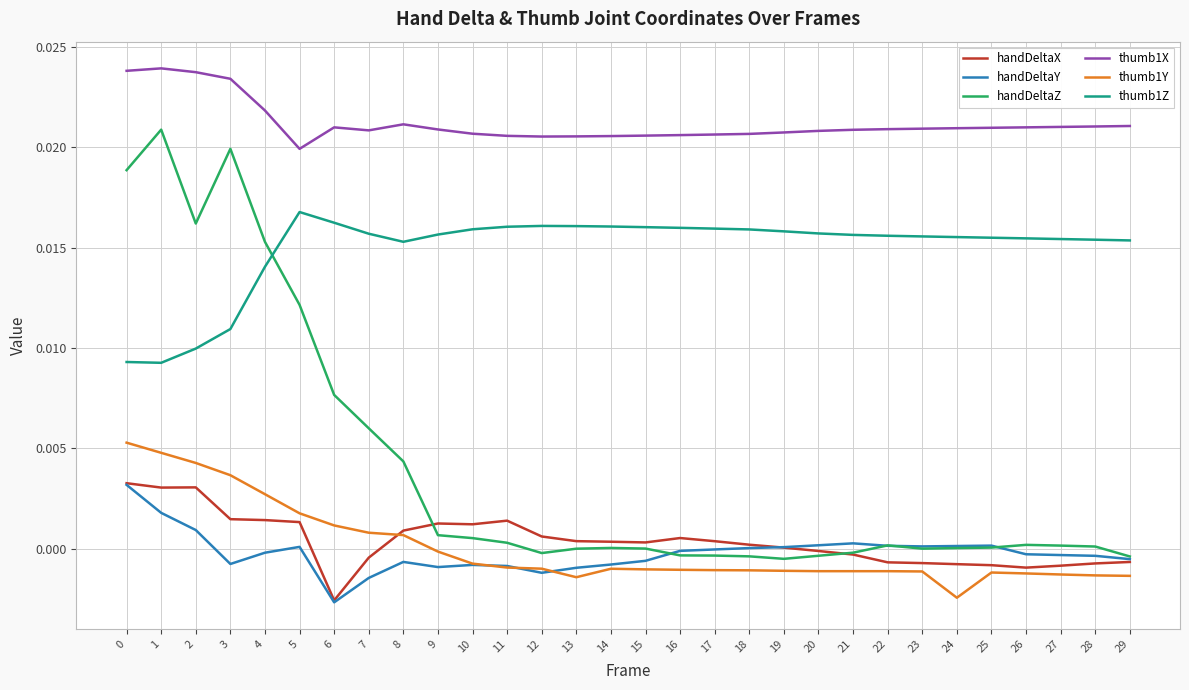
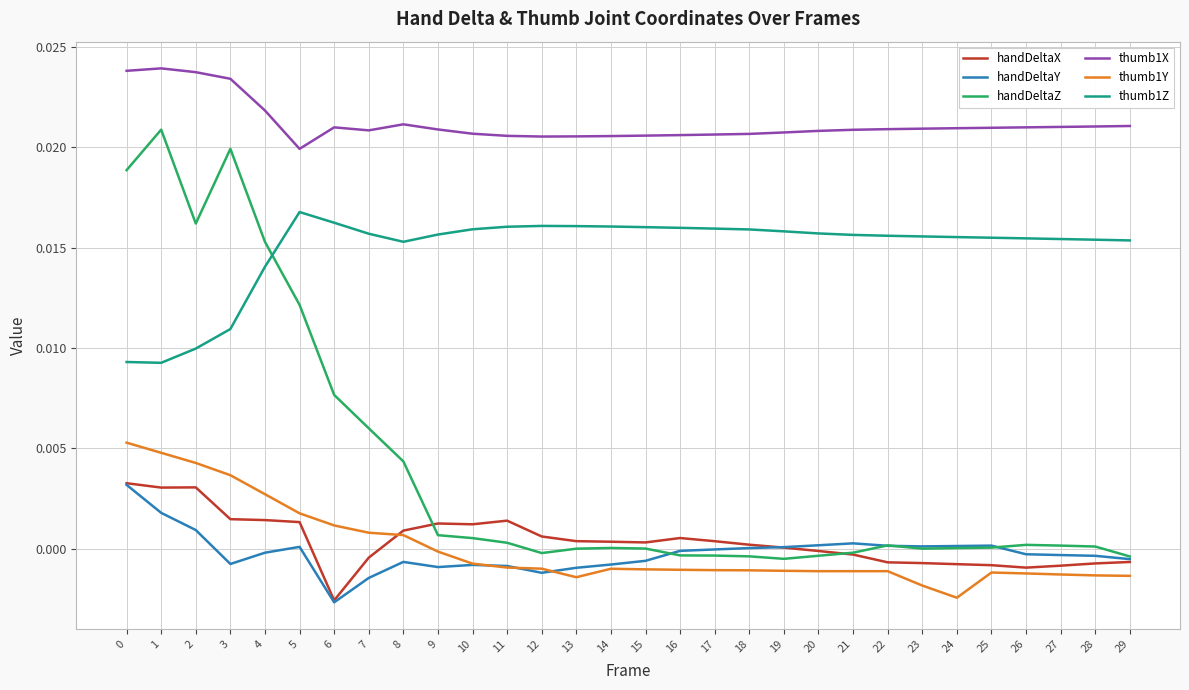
  {
    "handDeltaX": {
      "1": 0.0030,
      "2": 0.0031,
      "3": 0.0015,
      "4": 0.0014,
      "5": 0.0013,
      "7": -0.0005,
      "8": 0.0009,
      "9": 0.0013,
      "10": 0.0012,
      "11": 0.0014,
      "12": 0.0006,
      "13": 0.0004,
      "14": 0.0003,
      "15": 0.0003,
      "16": 0.0005,
      "17": 0.0004,
      "18": 0.0002,
      "20": -0.0001,
      "22": -0.0007,
      "23": -0.0007,
      "24": -0.0008,
      "25": -0.0008,
      "26": -0.0010,
      "27": -0.0009,
      "28": -0.0007,
      "29": -0.0007
    },
    "handDeltaY": {
      "1": 0.0018,
      "2": 0.0009,
      "3": -0.0008,
      "4": -0.0002,
      "5": 0.0001,
      "7": -0.0015,
      "8": -0.0007,
      "9": -0.0009,
      "12": -0.0012,
      "13": -0.0010,
      "14": -0.0008,
      "15": -0.0006,
      "16": -0.0001,
      "17": 0.0000,
      "18": 0.0000,
      "20": 0.0002,
      "21": 0.0003,
      "26": -0.0003,
      "27": -0.0003,
      "28": -0.0004,
      "29": -0.0005
    },
    "thumb1X": {
      "0": 0.0238,
      "1": 0.0239,
      "2": 0.0237,
      "3": 0.0234,
      "4": 0.0218,
      "5": 0.0199,
      "6": 0.0210,
      "7": 0.0208,
      "8": 0.0211,
      "9": 0.0209,
      "10": 0.0207,
      "11": 0.0206,
      "12": 0.0205,
      "13": 0.0205,
      "14": 0.0206,
      "15": 0.0206,
      "16": 0.0206,
      "17": 0.0206,
      "18": 0.0207,
      "19": 0.0207,
      "20": 0.0208,
      "21": 0.0209,
      "22": 0.0209,
      "23": 0.0209,
      "24": 0.0210,
      "25": 0.0210,
      "26": 0.0210,
      "27": 0.0210,
      "28": 0.0210,
      "29": 0.0211
    },
    "thumb1Y": {
      "0": 0.0053,
      "1": 0.0048,
      "2": 0.0043,
      "3": 0.0037,
      "4": 0.0027,
      "5": 0.0018,
      "6": 0.0012,
      "7": 0.0008,
      "8": 0.0007,
      "9": -0.0002,
      "12": -0.0010,
      "13": -0.0014,
      "14": -0.0010,
      "15": -0.0010,
      "16": -0.0011,
      "17": -0.0011,
      "18": -0.0011,
      "19": -0.0011,
      "20": -0.0011,
      "21": -0.0011,
      "22": -0.0011,
-     "23": -0.0011,
+     "23": -0.0018,
      "24": -0.0025,
      "25": -0.0012,
      "26": -0.0012,
      "27": -0.0013,
      "28": -0.0013,
      "29": -0.0014
    }
  }
